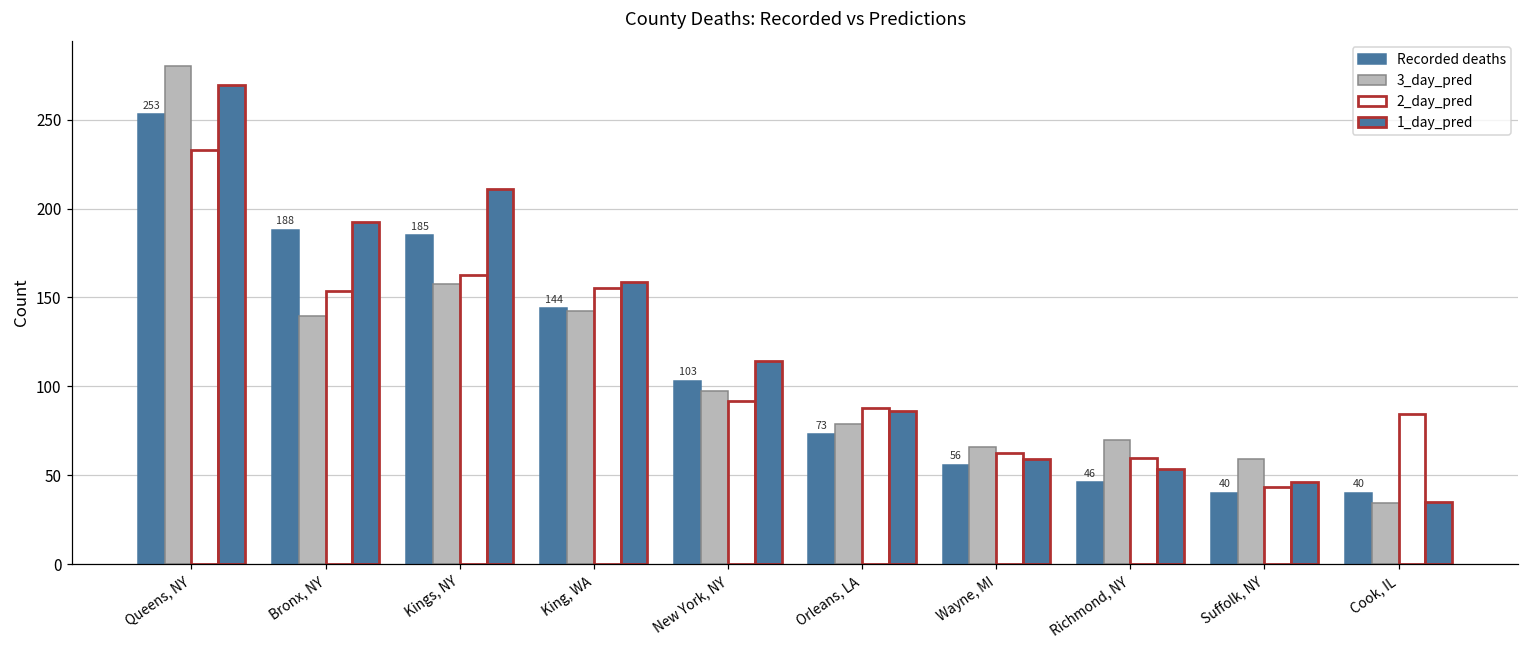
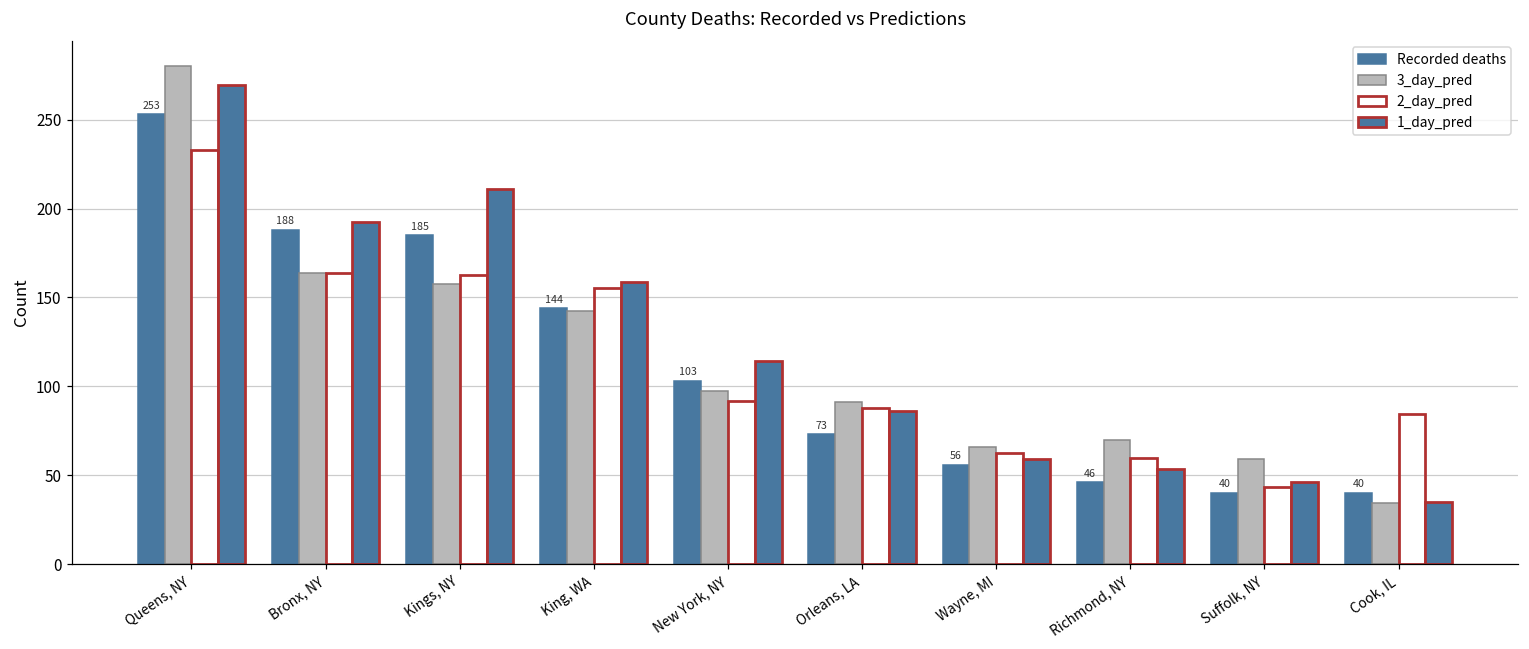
  {
    "3_day_pred": {
      "Queens, NY": 280,
-     "Bronx, NY": 140,
+     "Bronx, NY": 164,
      "Kings, NY": 158,
      "King, WA": 142,
      "New York, NY": 97,
-     "Orleans, LA": 79,
+     "Orleans, LA": 91,
      "Wayne, MI": 66,
      "Richmond, NY": 70,
      "Suffolk, NY": 59,
      "Cook, IL": 35
    },
    "2_day_pred": {
      "Queens, NY": 233,
-     "Bronx, NY": 154,
+     "Bronx, NY": 164,
      "Kings, NY": 163,
      "King, WA": 155,
      "New York, NY": 92,
      "Orleans, LA": 88,
      "Wayne, MI": 63,
      "Richmond, NY": 60,
      "Suffolk, NY": 43,
      "Cook, IL": 84
    }
  }
